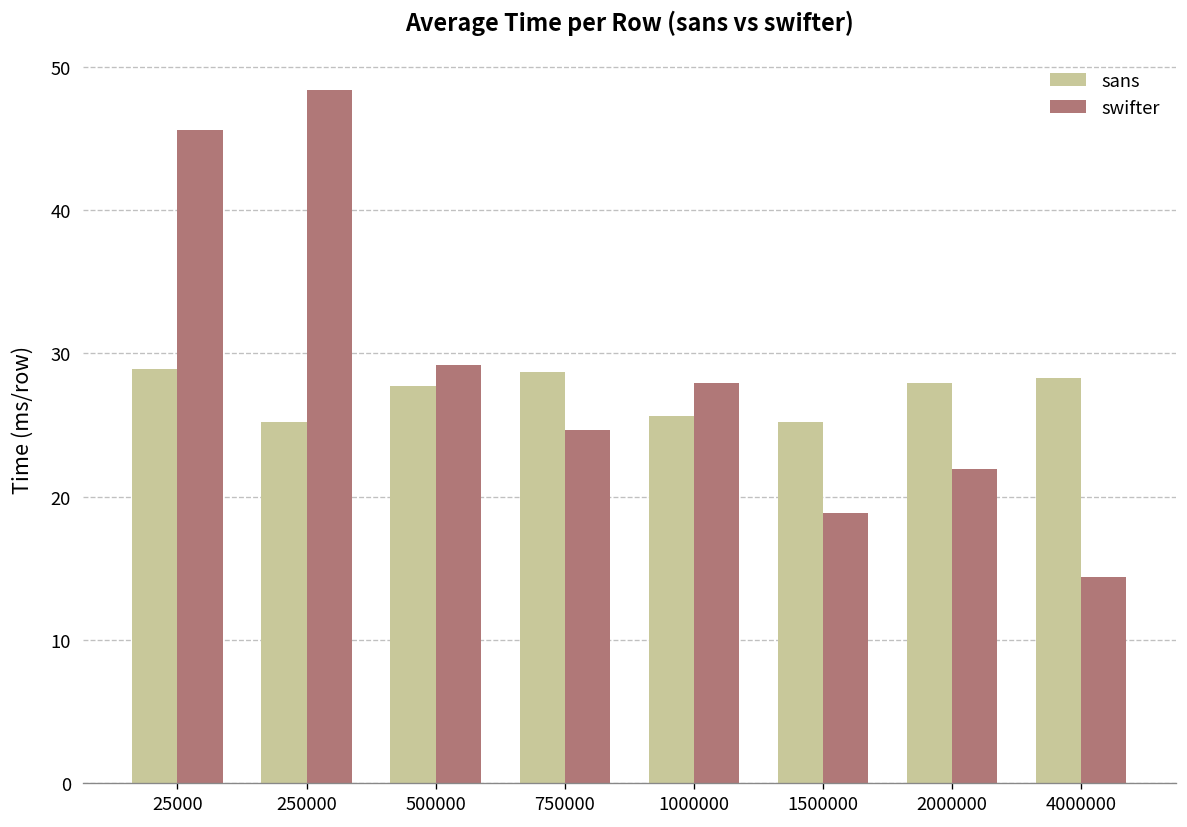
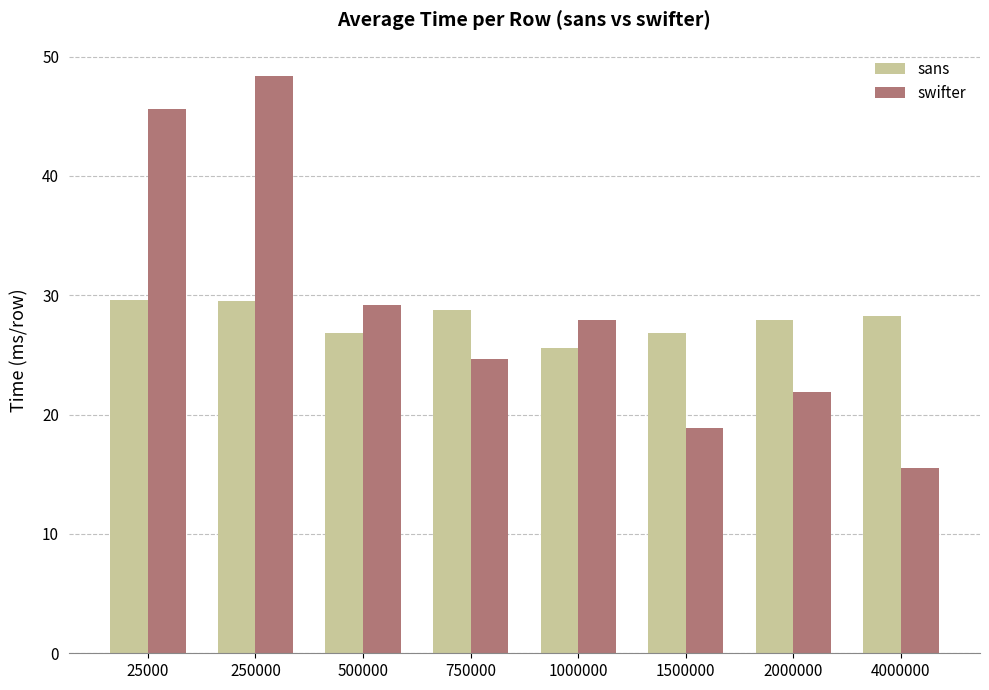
  {
    "sans": {
-     "25000": 28.9,
-     "250000": 25.2,
-     "500000": 27.7,
+     "25000": 29.6,
+     "250000": 29.5,
+     "500000": 26.8,
      "750000": 28.7,
      "1000000": 25.6,
-     "1500000": 25.2,
+     "1500000": 26.8,
      "2000000": 27.9,
      "4000000": 28.3
    },
    "swifter": {
      "25000": 45.6,
      "250000": 48.4,
      "500000": 29.2,
      "750000": 24.7,
      "1000000": 27.9,
      "1500000": 18.8,
      "2000000": 21.9,
-     "4000000": 14.4
+     "4000000": 15.5
    }
  }
